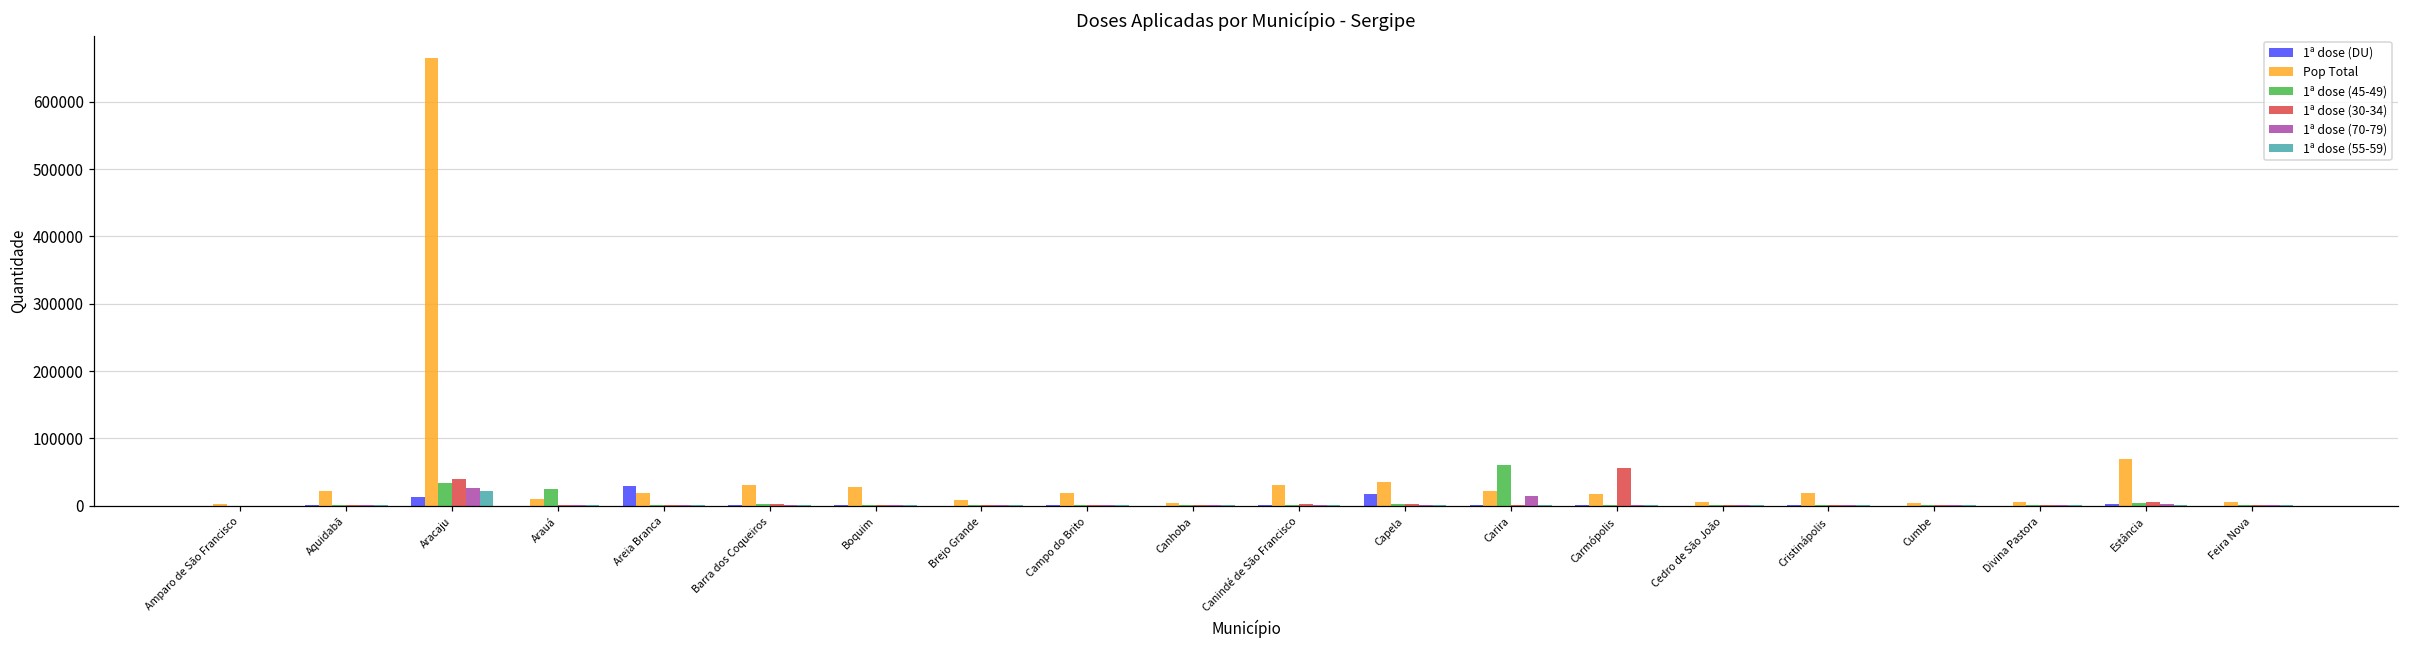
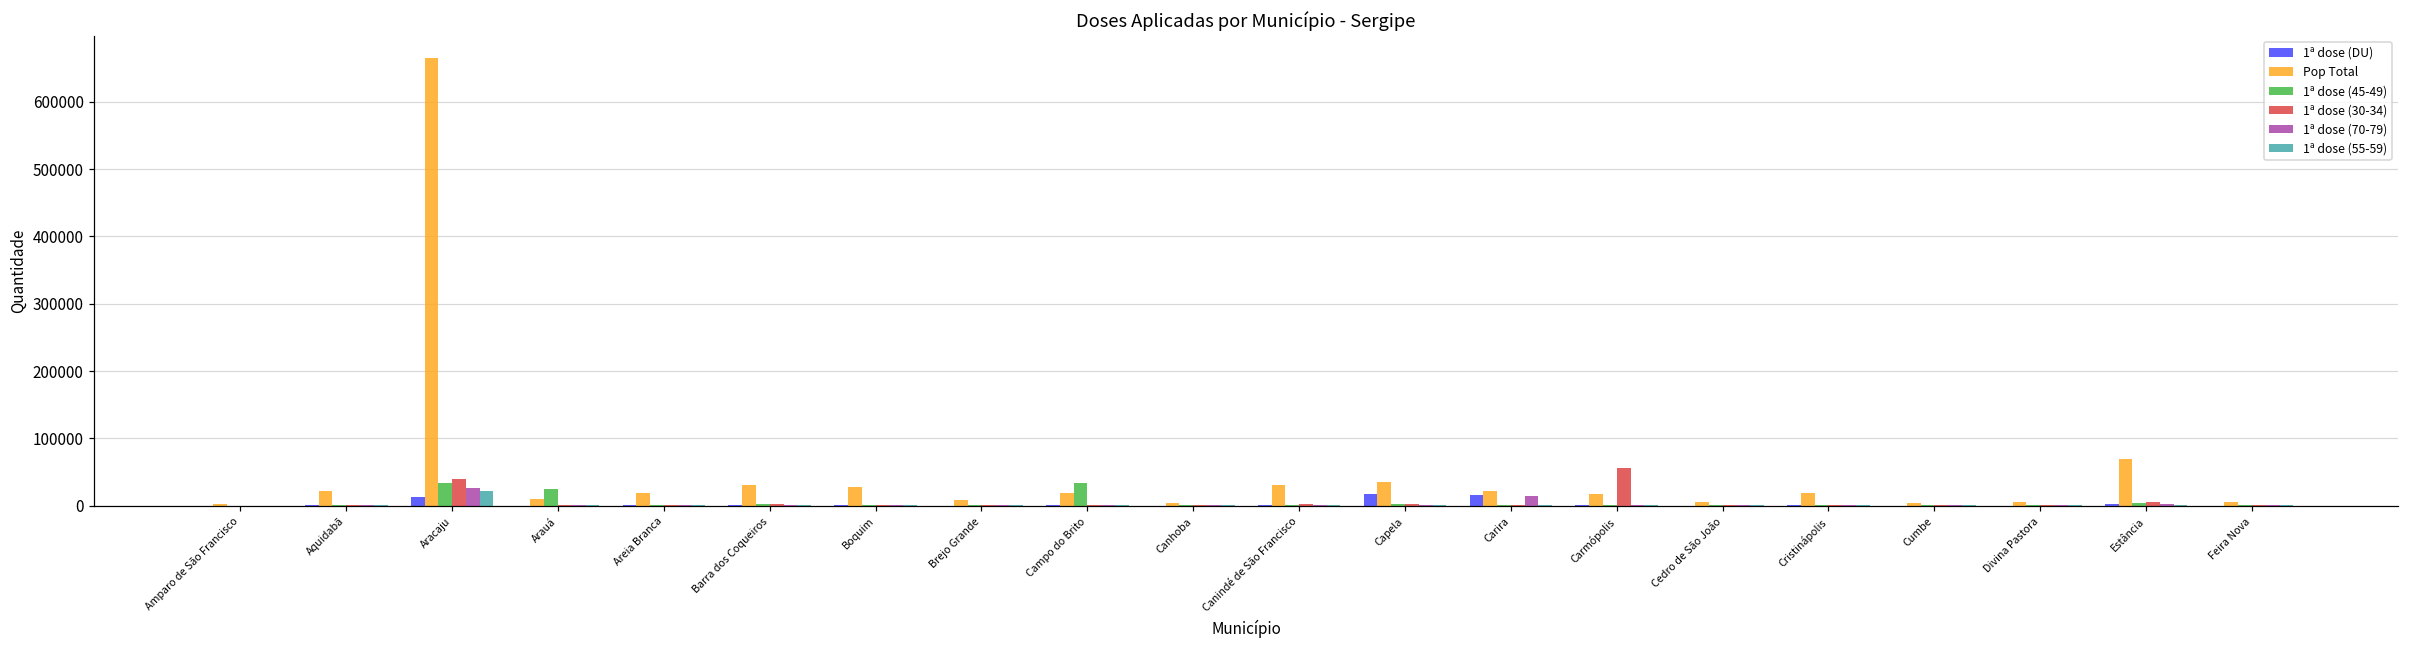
  {
    "1ª dose (DU)": {
      "Aracaju": 10000,
-     "Areia Branca": 30000,
+     "Areia Branca": 0,
      "Capela": 20000,
-     "Carira": 0
+     "Carira": 20000
    },
    "Pop Total": {
      "Aquidabã": 20000,
      "Aracaju": 660000,
      "Arauá": 10000,
      "Areia Branca": 20000,
      "Barra dos Coqueiros": 30000,
      "Boquim": 30000,
      "Brejo Grande": 10000,
      "Campo do Brito": 20000,
      "Canindé de São Francisco": 30000,
      "Capela": 30000,
      "Carira": 20000,
      "Carmópolis": 20000,
      "Cedro de São João": 10000,
      "Cristinápolis": 20000,
      "Divina Pastora": 10000,
      "Estância": 70000,
      "Feira Nova": 10000
    },
    "1ª dose (45-49)": {
      "Aracaju": 30000,
      "Arauá": 20000,
-     "Campo do Brito": 0,
-     "Carira": 60000
+     "Campo do Brito": 30000,
+     "Carira": 0
    },
    "1ª dose (30-34)": {
      "Aracaju": 40000,
      "Carmópolis": 60000,
      "Estância": 10000
    },
    "1ª dose (70-79)": {
      "Aracaju": 30000,
      "Carira": 10000
    },
    "1ª dose (55-59)": {
      "Aracaju": 20000
    }
  }
